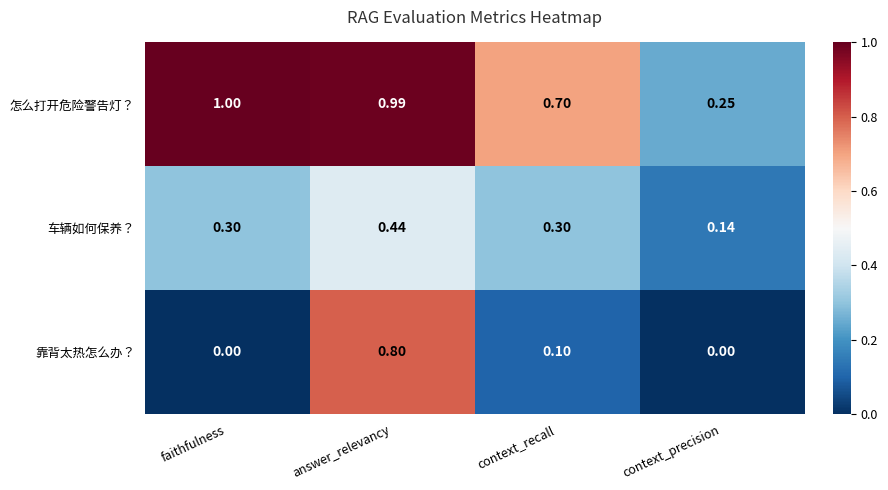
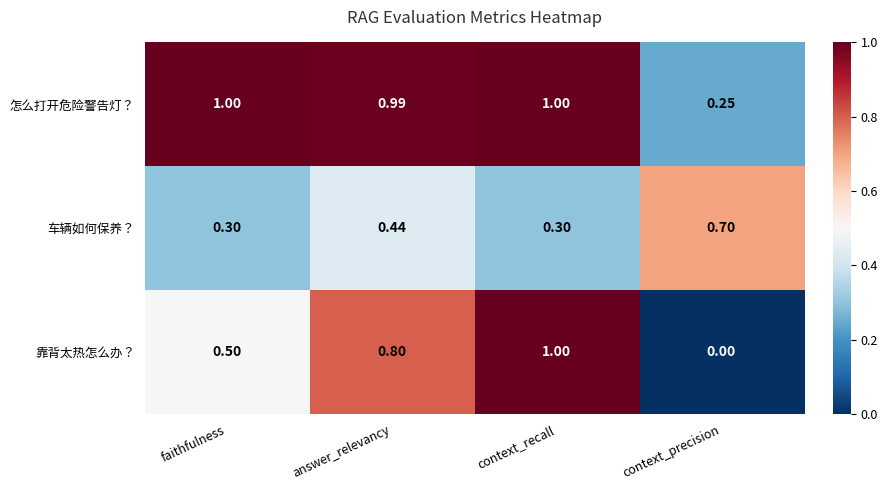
  {
    "怎么打开危险警告灯？": {
      "faithfulness": 1.00,
      "answer_relevancy": 0.99,
-     "context_recall": 0.70,
+     "context_recall": 1.00,
      "context_precision": 0.25
    },
    "车辆如何保养？": {
      "faithfulness": 0.30,
      "answer_relevancy": 0.44,
      "context_recall": 0.30,
-     "context_precision": 0.14
+     "context_precision": 0.70
    },
    "靠背太热怎么办？": {
-     "faithfulness": 0.00,
+     "faithfulness": 0.50,
      "answer_relevancy": 0.80,
-     "context_recall": 0.10,
+     "context_recall": 1.00,
      "context_precision": 0.00
    }
  }
